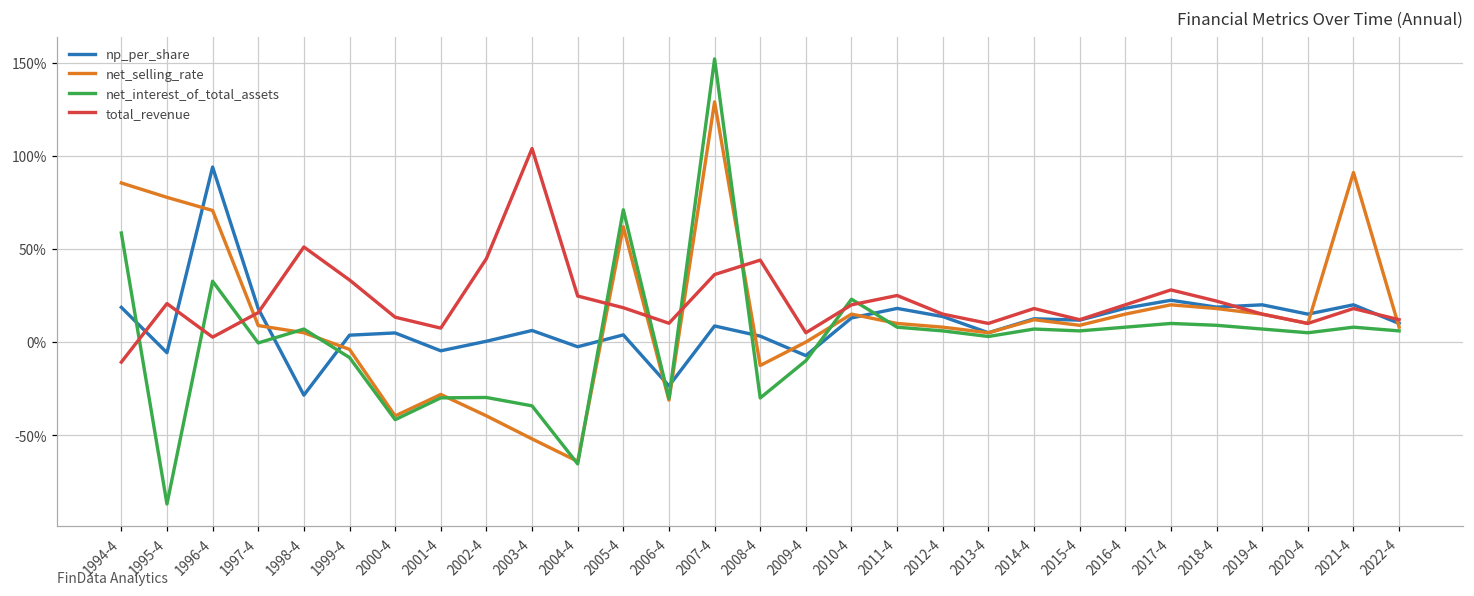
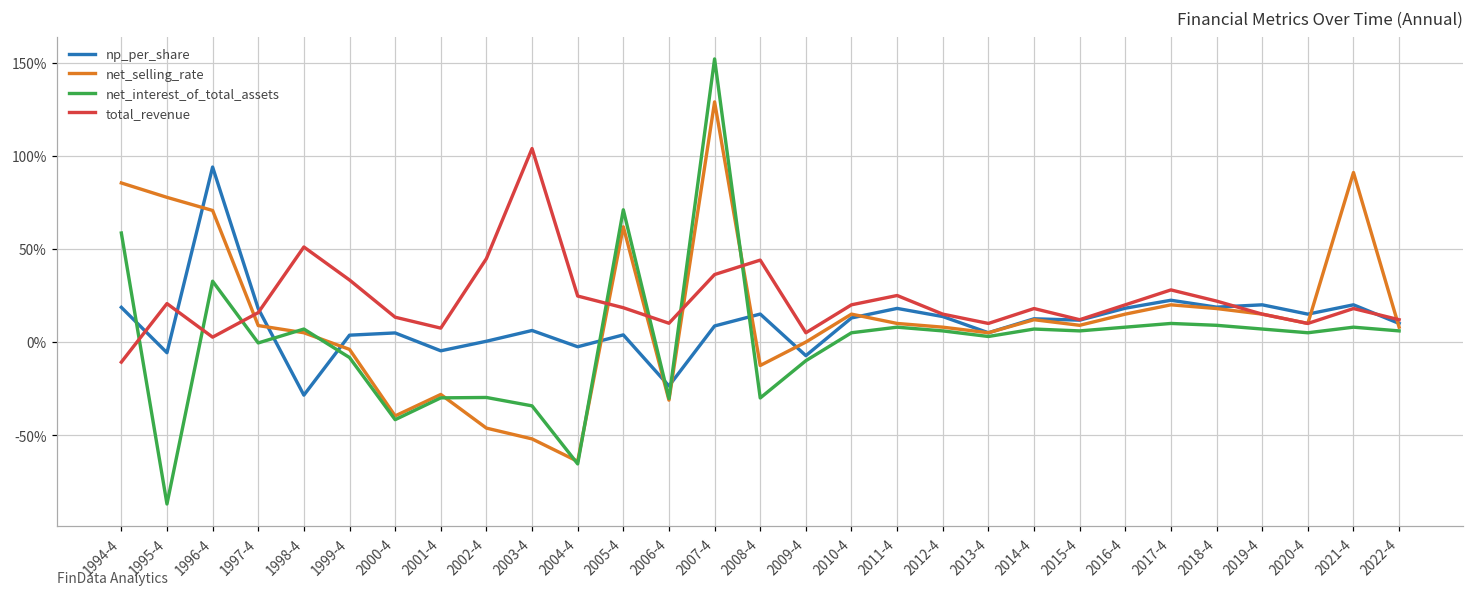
  {
    "np_per_share": {
      "1994-4": "19%",
      "1995-4": "-6%",
      "1996-4": "94%",
      "1997-4": "18%",
      "1998-4": "-28%",
      "1999-4": "4%",
      "2000-4": "5%",
      "2001-4": "-5%",
      "2002-4": "0%",
      "2003-4": "6%",
      "2004-4": "-3%",
      "2005-4": "4%",
      "2006-4": "-24%",
      "2007-4": "9%",
-     "2008-4": "3%",
+     "2008-4": "15%",
      "2009-4": "-7%",
      "2010-4": "13%",
      "2011-4": "18%",
      "2016-4": "18%",
      "2017-4": "22%",
      "2019-4": "20%",
      "2020-4": "15%",
      "2021-4": "20%",
      "2022-4": "10%"
    },
    "net_selling_rate": {
      "1994-4": "85%",
      "1995-4": "78%",
      "1996-4": "71%",
      "1997-4": "9%",
      "1998-4": "5%",
      "1999-4": "-4%",
      "2000-4": "-40%",
      "2001-4": "-28%",
-     "2002-4": "-40%",
+     "2002-4": "-46%",
      "2003-4": "-52%",
      "2005-4": "62%",
      "2007-4": "129%",
      "2008-4": "-13%",
      "2009-4": "0%",
      "2010-4": "15%",
      "2011-4": "10%",
      "2012-4": "8%",
      "2015-4": "9%",
      "2016-4": "15%",
      "2017-4": "20%",
      "2021-4": "91%",
      "2022-4": "8%"
    },
    "net_interest_of_total_assets": {
      "1994-4": "59%",
      "1995-4": "-87%",
      "1996-4": "33%",
      "1997-4": "0%",
      "1998-4": "7%",
      "1999-4": "-8%",
      "2000-4": "-42%",
      "2001-4": "-30%",
      "2002-4": "-30%",
      "2003-4": "-34%",
      "2005-4": "71%",
      "2007-4": "152%",
      "2008-4": "-30%",
      "2009-4": "-10%",
-     "2010-4": "23%",
+     "2010-4": "5%",
      "2011-4": "8%",
      "2012-4": "6%",
      "2013-4": "3%",
      "2014-4": "7%",
      "2015-4": "6%",
      "2016-4": "8%",
      "2017-4": "10%",
      "2018-4": "9%",
      "2019-4": "7%",
      "2020-4": "5%",
      "2021-4": "8%",
      "2022-4": "6%"
    },
    "total_revenue": {
      "1994-4": "-11%",
      "1995-4": "21%",
      "1996-4": "3%",
      "1997-4": "16%",
      "1998-4": "51%",
      "1999-4": "33%",
      "2000-4": "13%",
      "2001-4": "7%",
      "2002-4": "45%",
      "2003-4": "104%",
      "2004-4": "25%",
      "2005-4": "18%",
      "2006-4": "10%",
      "2007-4": "36%",
      "2008-4": "44%",
      "2009-4": "5%",
      "2010-4": "20%",
      "2011-4": "25%",
      "2013-4": "10%",
      "2014-4": "18%",
      "2016-4": "20%",
      "2017-4": "28%",
      "2018-4": "22%",
      "2021-4": "18%",
      "2022-4": "12%"
    }
  }
